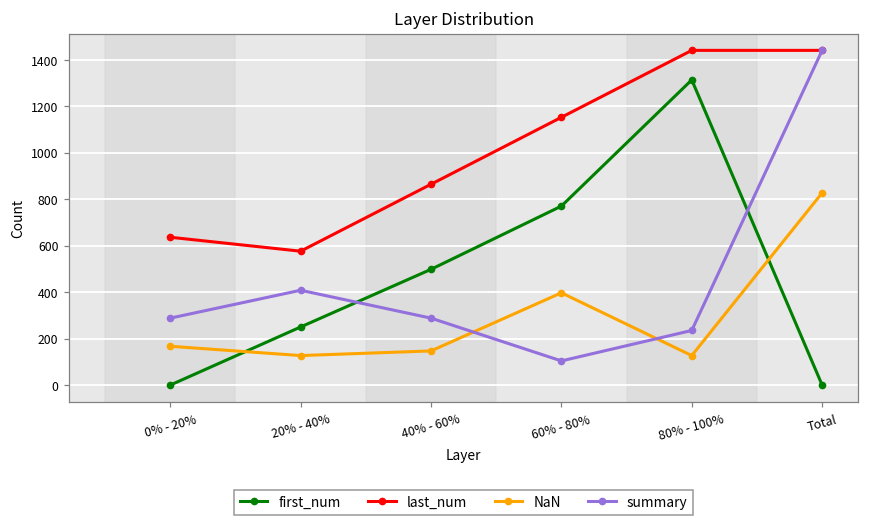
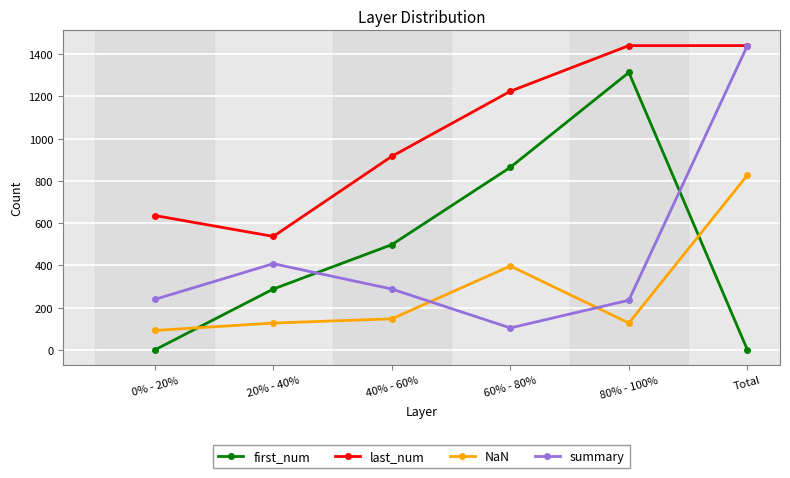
  {
    "first_num": {
      "0% - 20%": 0,
-     "20% - 40%": 250,
+     "20% - 40%": 290,
      "40% - 60%": 500,
-     "60% - 80%": 770,
+     "60% - 80%": 860,
      "80% - 100%": 1310,
      "Total": 0
    },
    "last_num": {
      "0% - 20%": 640,
-     "20% - 40%": 580,
-     "40% - 60%": 860,
-     "60% - 80%": 1150,
+     "20% - 40%": 540,
+     "40% - 60%": 920,
+     "60% - 80%": 1220,
      "80% - 100%": 1440
    },
    "NaN": {
-     "0% - 20%": 170,
+     "0% - 20%": 90,
      "20% - 40%": 130,
      "40% - 60%": 150,
      "60% - 80%": 400,
      "80% - 100%": 130,
      "Total": 830
    },
    "summary": {
-     "0% - 20%": 290,
+     "0% - 20%": 240,
      "20% - 40%": 410,
      "40% - 60%": 290,
      "60% - 80%": 100,
      "80% - 100%": 240
    }
  }
